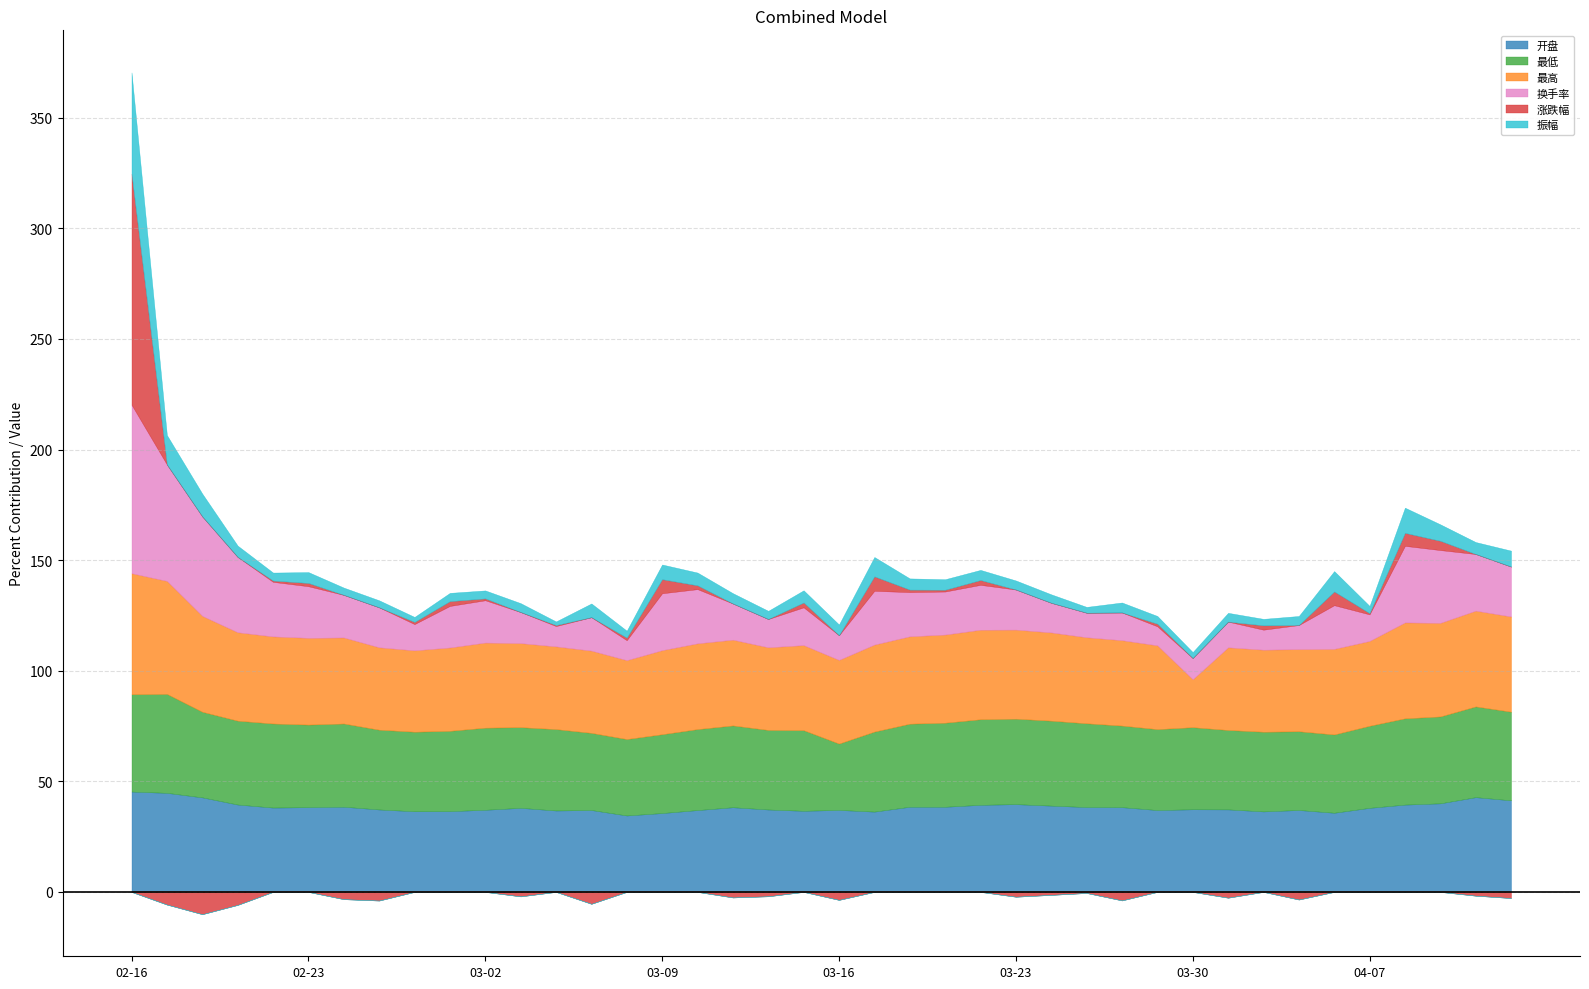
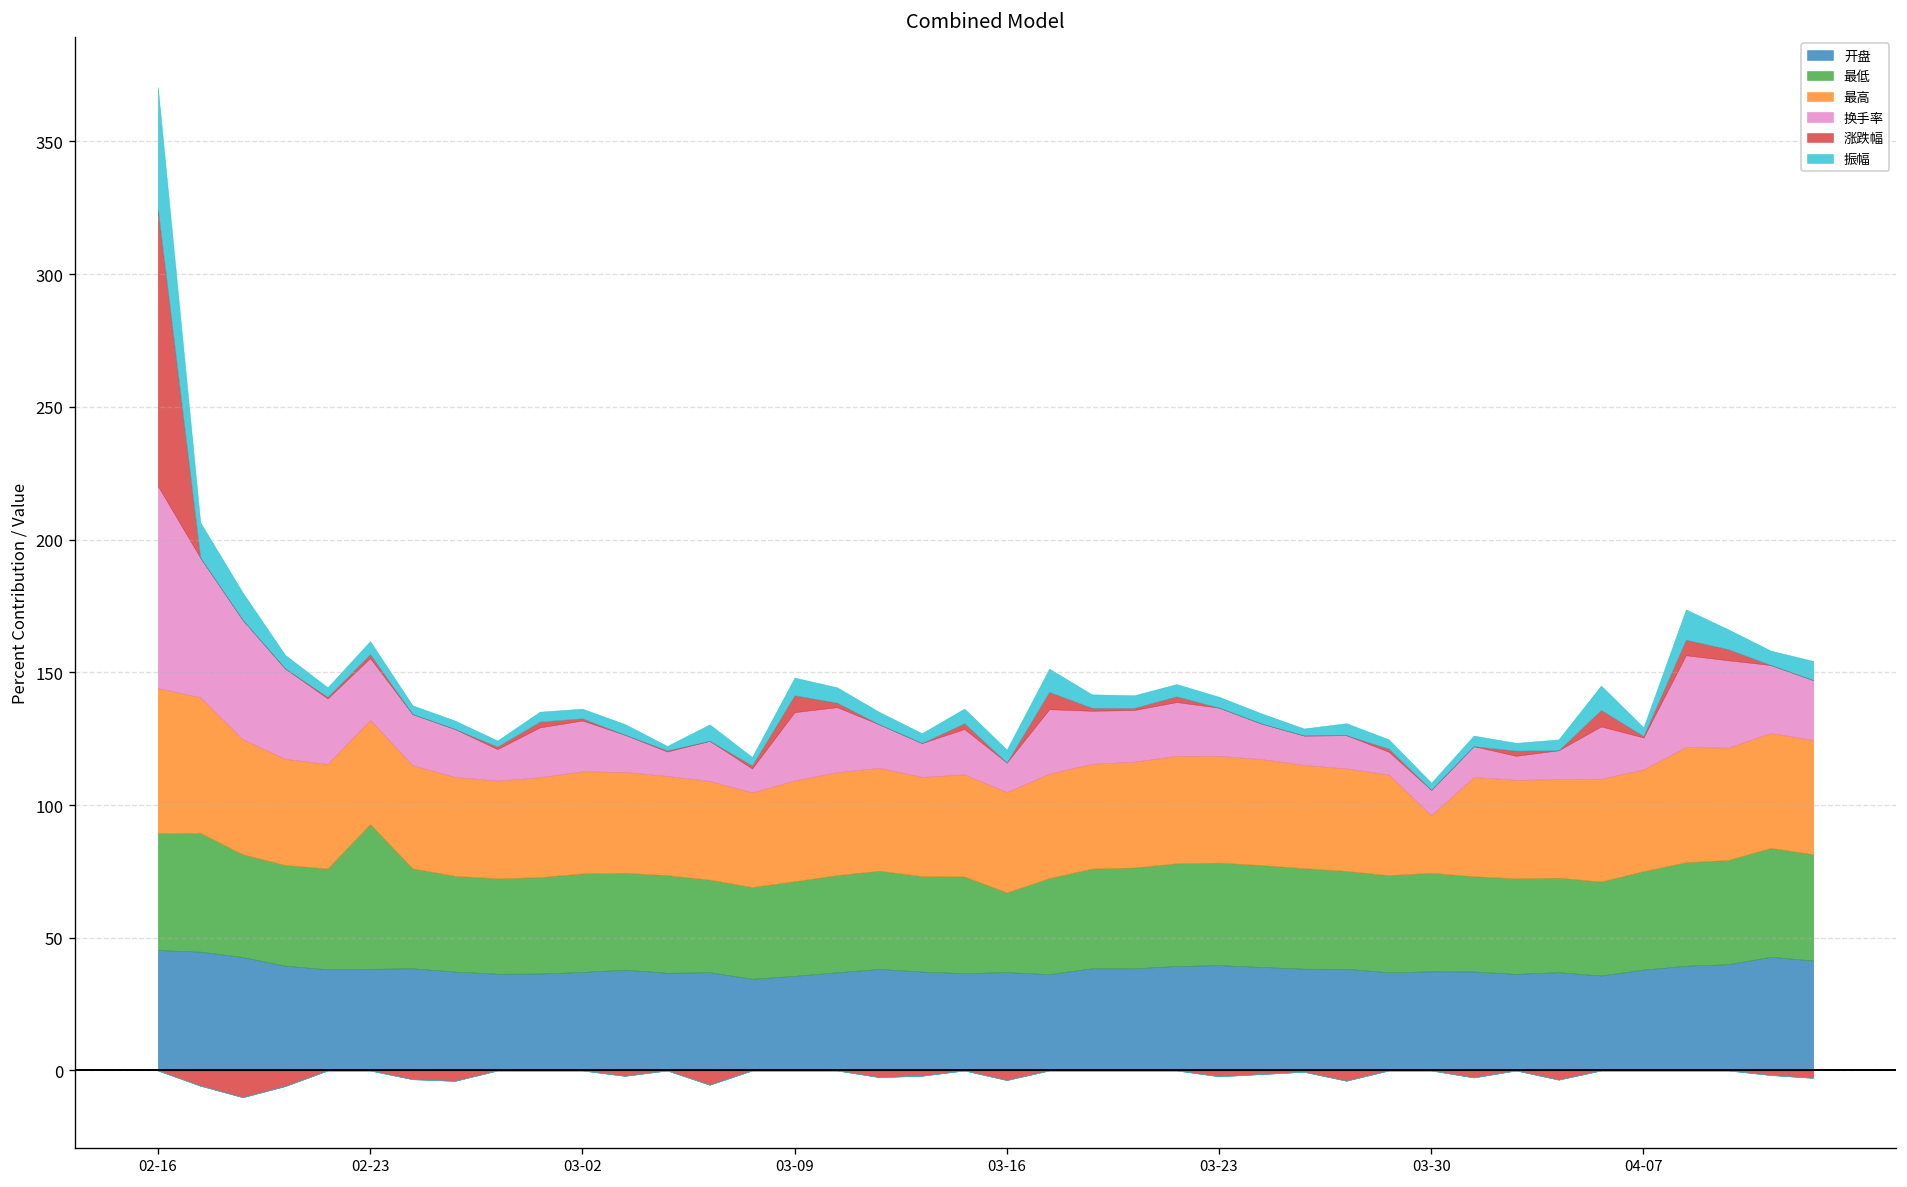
  {
    "最低": {
      "02-16": 44,
-     "02-23": 37,
+     "02-23": 55,
      "03-02": 37,
      "03-09": 36,
      "03-16": 30,
      "03-23": 39,
      "03-30": 37,
      "04-07": 37
    },
    "最高": {
      "02-16": 55,
      "02-23": 39,
      "03-02": 38,
      "03-09": 38,
      "03-16": 38,
      "03-23": 40,
      "03-30": 22,
      "04-07": 38
    },
    "换手率": {
      "02-16": 76,
      "02-23": 23,
      "03-09": 26
    },
    "涨跌幅": {
      "02-16": 104,
      "02-23": 1,
      "03-09": 6
    }
  }
